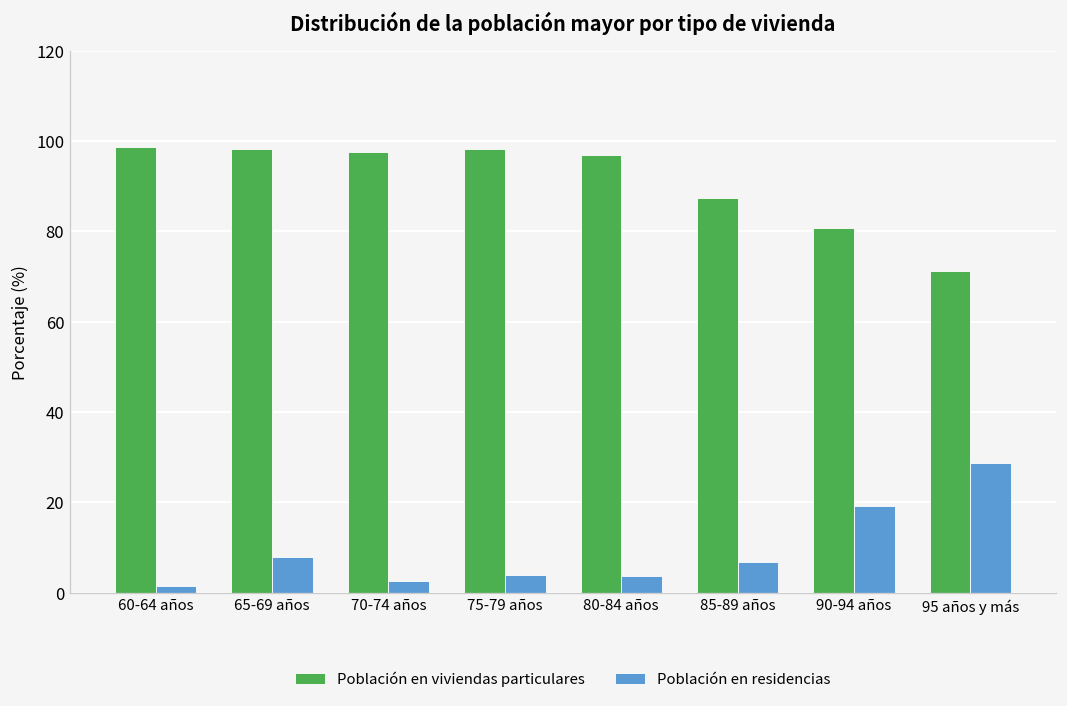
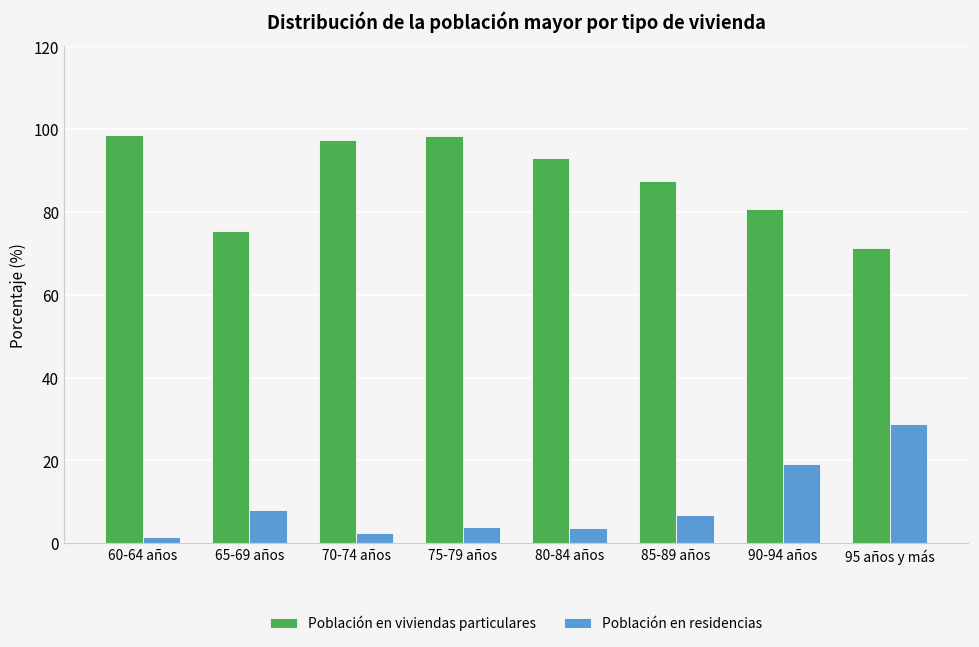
  {
    "Población en viviendas particulares": {
      "60-64 años": 99,
-     "65-69 años": 98,
+     "65-69 años": 75,
      "70-74 años": 98,
      "75-79 años": 98,
-     "80-84 años": 97,
+     "80-84 años": 93,
      "85-89 años": 88,
      "90-94 años": 81,
      "95 años y más": 71
    },
    "Población en residencias": {
      "60-64 años": 1,
      "65-69 años": 8,
      "70-74 años": 3,
      "75-79 años": 4,
      "80-84 años": 4,
      "85-89 años": 7,
      "90-94 años": 19,
      "95 años y más": 29
    }
  }
